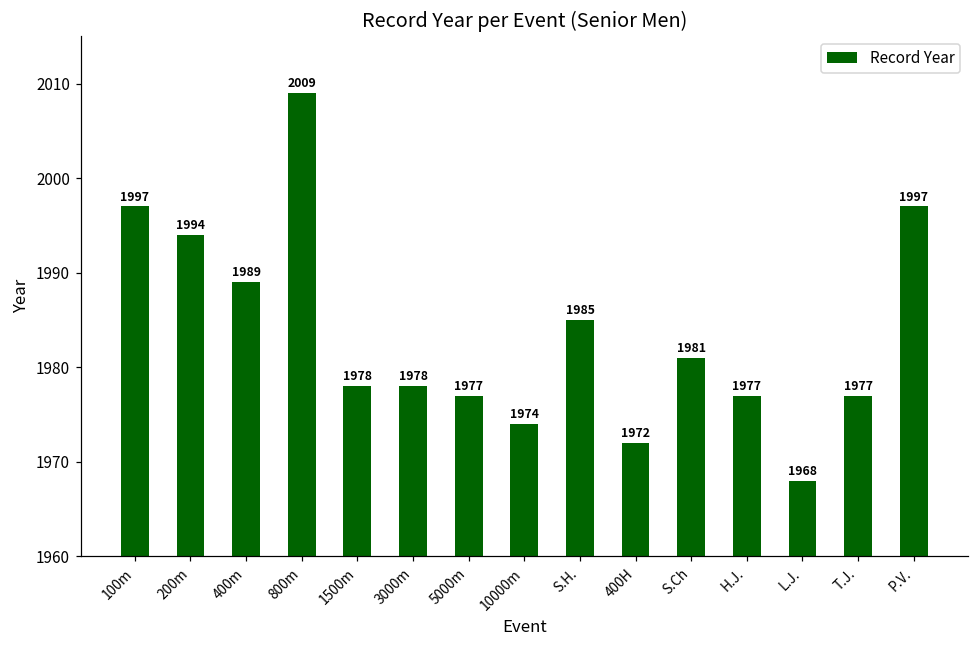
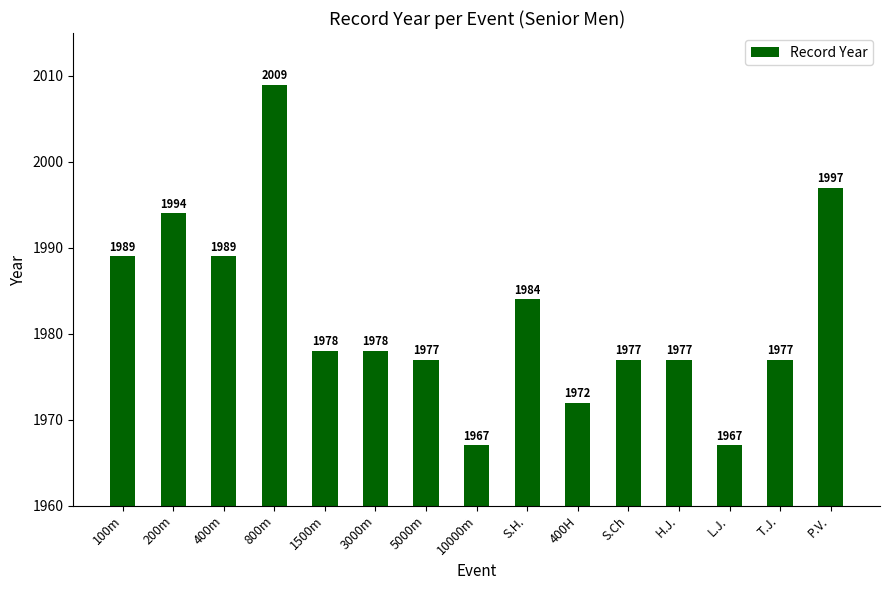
  {
-   "100m": 1997,
+   "100m": 1989,
    "200m": 1994,
    "400m": 1989,
    "800m": 2009,
    "1500m": 1978,
    "3000m": 1978,
    "5000m": 1977,
-   "10000m": 1974,
-   "S.H.": 1985,
+   "10000m": 1967,
+   "S.H.": 1984,
    "400H": 1972,
-   "S.Ch": 1981,
+   "S.Ch": 1977,
    "H.J.": 1977,
-   "L.J.": 1968,
+   "L.J.": 1967,
    "T.J.": 1977,
    "P.V.": 1997
  }
